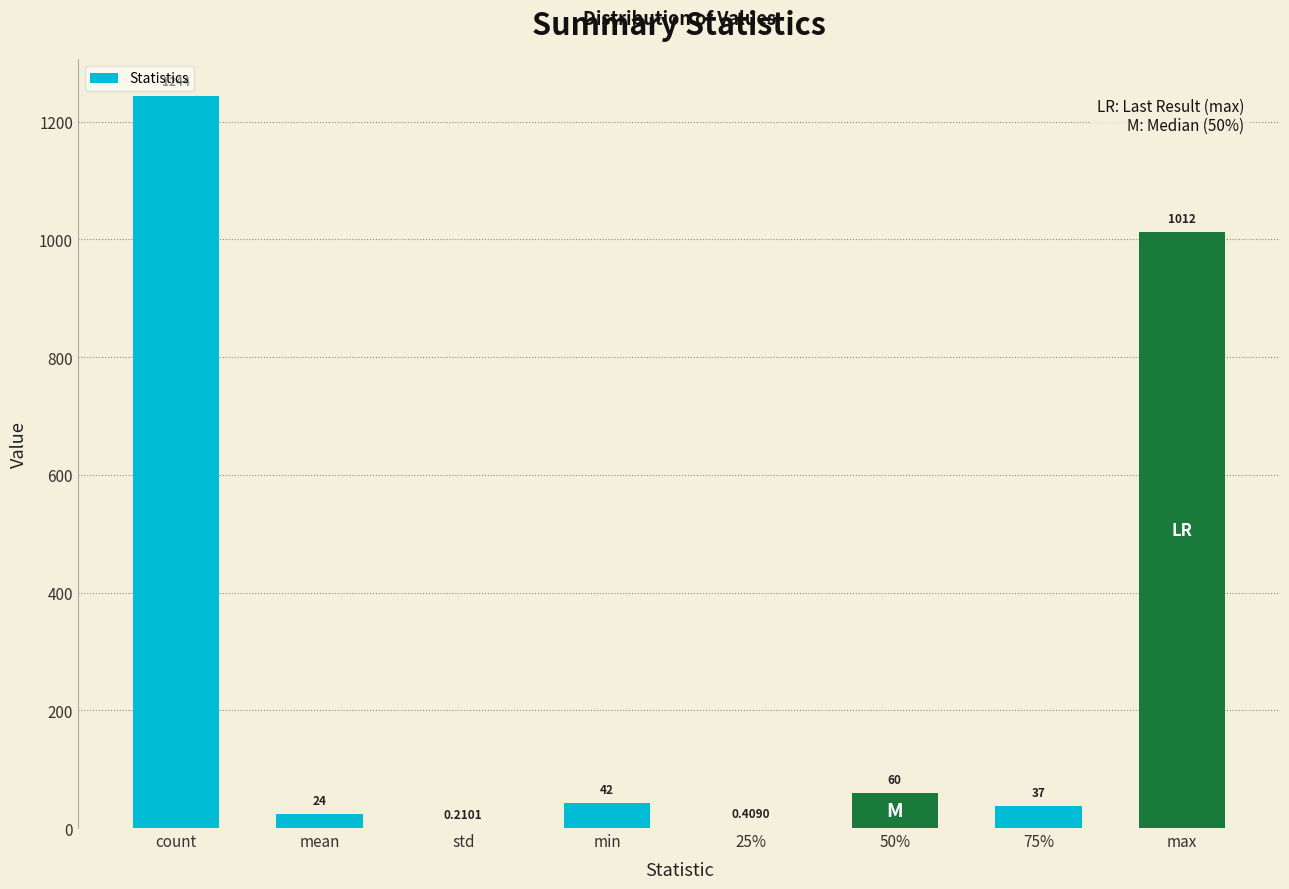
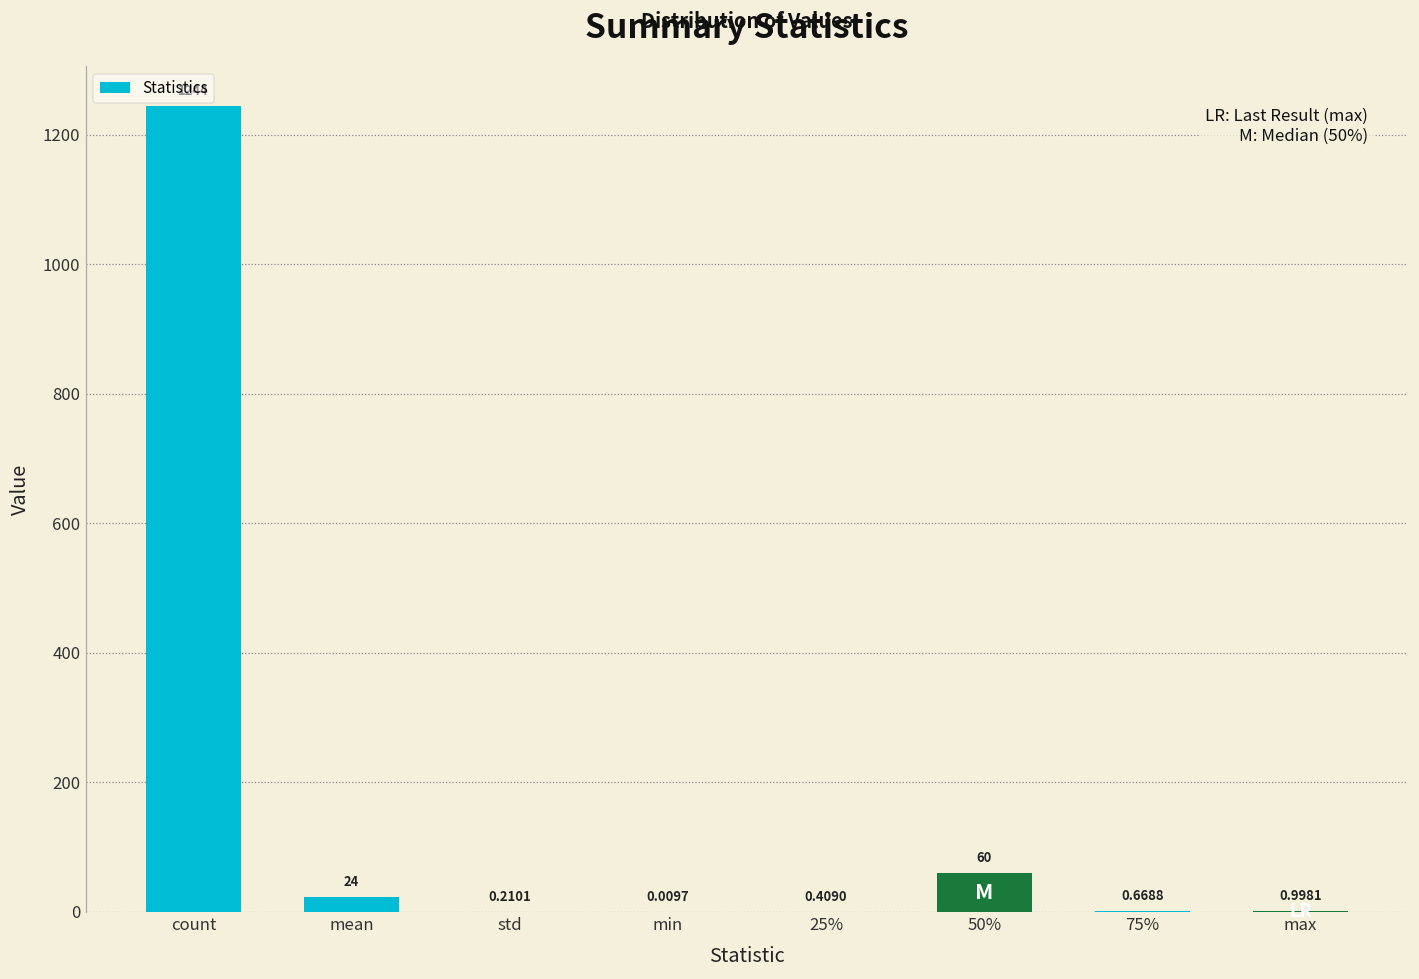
  {
    "mean": 24,
    "std": 0.2101,
-   "min": 42,
+   "min": 0.0097,
    "25%": 0.4090,
    "50%": 60,
-   "75%": 37,
-   "max": 1012
+   "75%": 0.6688,
+   "max": 0.9981
  }
